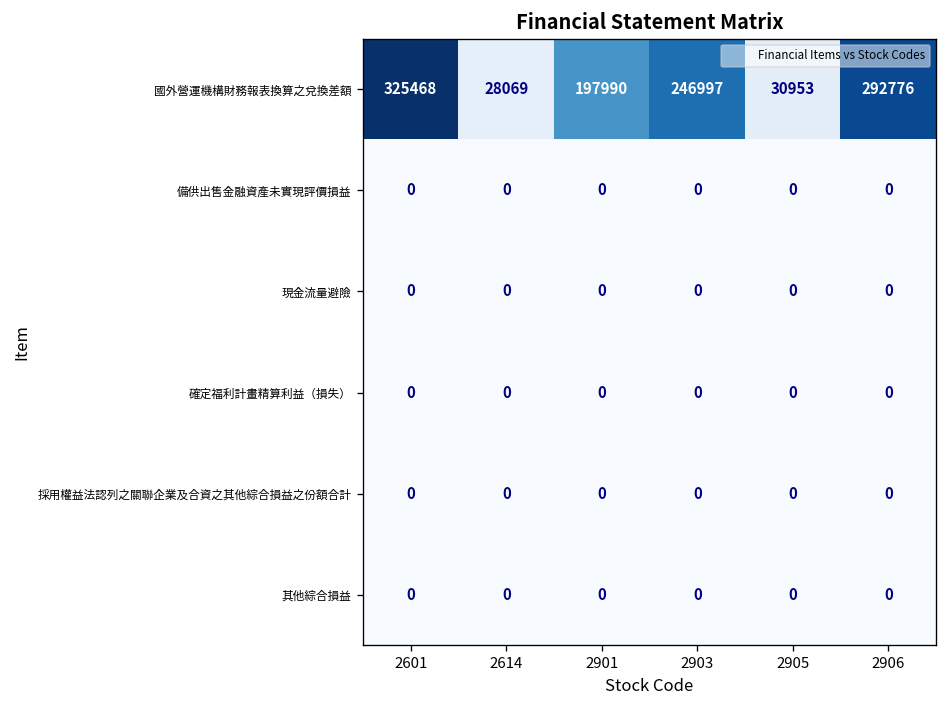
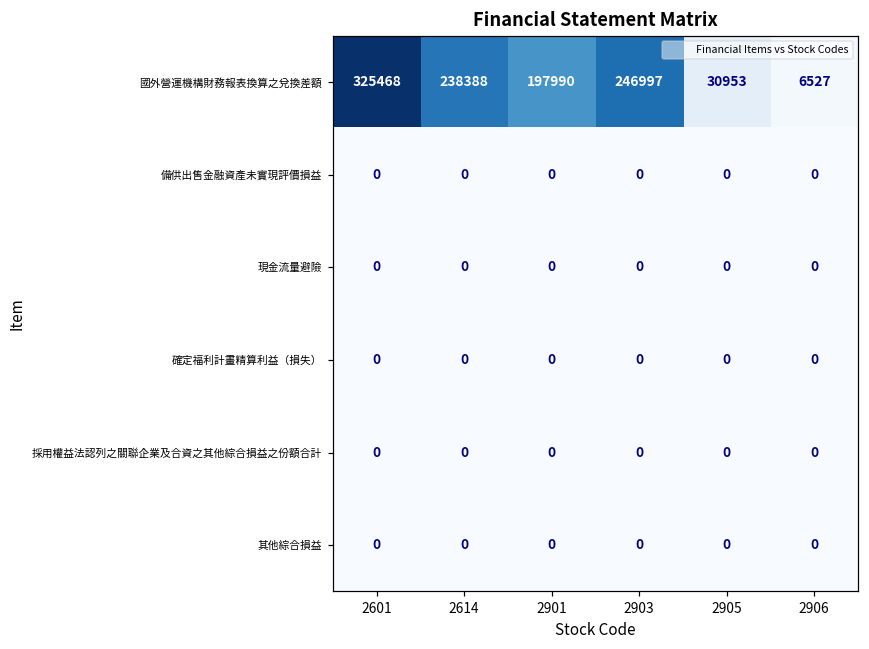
  {
    "國外營運機構財務報表換算之兌換差額": {
      "2601": 325468,
-     "2614": 28069,
+     "2614": 238388,
      "2901": 197990,
      "2903": 246997,
      "2905": 30953,
-     "2906": 292776
+     "2906": 6527
    },
    "備供出售金融資產未實現評價損益": {
      "2601": 0,
      "2614": 0,
      "2901": 0,
      "2903": 0,
      "2905": 0,
      "2906": 0
    },
    "現金流量避險": {
      "2601": 0,
      "2614": 0,
      "2901": 0,
      "2903": 0,
      "2905": 0,
      "2906": 0
    },
    "確定福利計畫精算利益（損失）": {
      "2601": 0,
      "2614": 0,
      "2901": 0,
      "2903": 0,
      "2905": 0,
      "2906": 0
    },
    "採用權益法認列之關聯企業及合資之其他綜合損益之份額合計": {
      "2601": 0,
      "2614": 0,
      "2901": 0,
      "2903": 0,
      "2905": 0,
      "2906": 0
    },
    "其他綜合損益": {
      "2601": 0,
      "2614": 0,
      "2901": 0,
      "2903": 0,
      "2905": 0,
      "2906": 0
    }
  }
